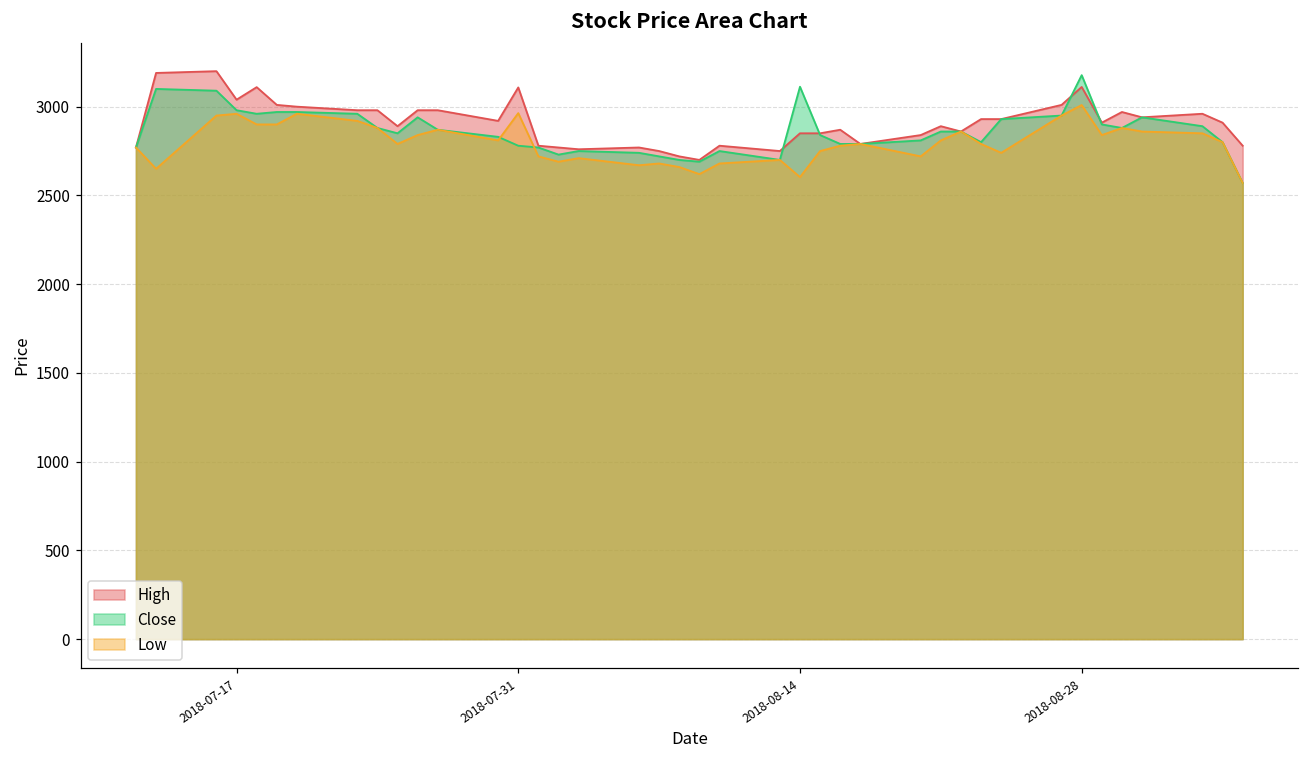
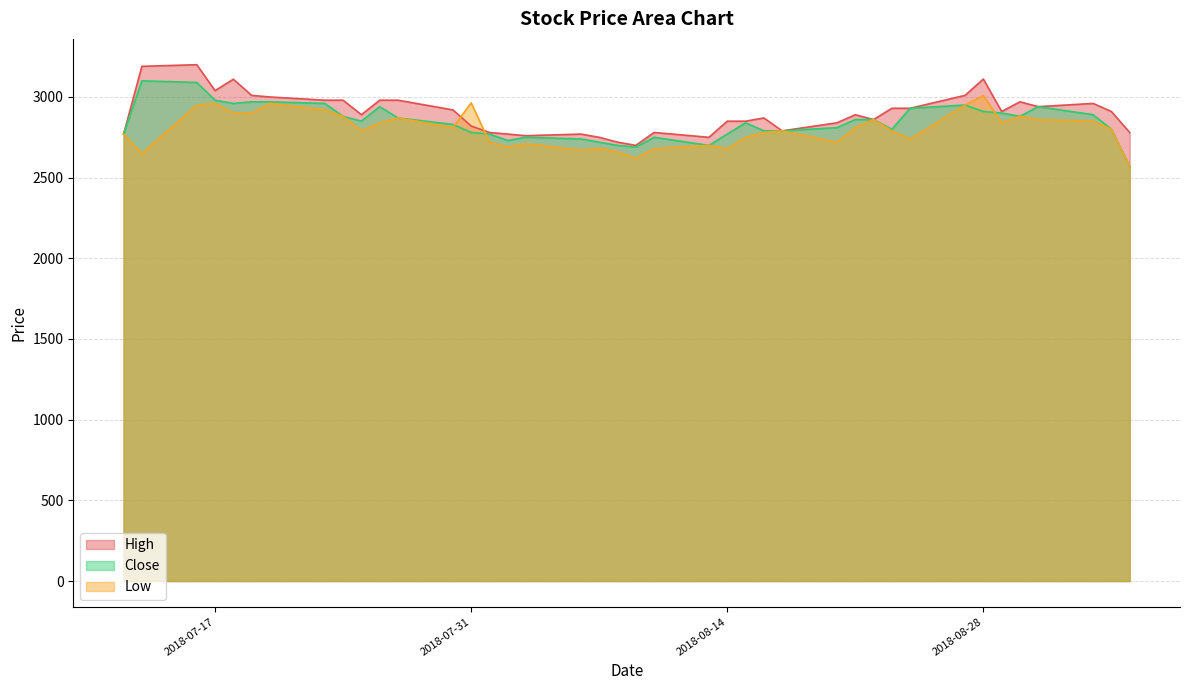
  {
    "High": {
      "2018-07-17": 3040,
-     "2018-07-31": 3110,
+     "2018-07-31": 2820,
      "2018-08-14": 2850,
      "2018-08-28": 3110
    },
    "Close": {
      "2018-07-17": 2980,
      "2018-07-31": 2780,
-     "2018-08-14": 3110,
-     "2018-08-28": 3180
+     "2018-08-14": 2770,
+     "2018-08-28": 2910
    },
    "Low": {
      "2018-07-17": 2960,
      "2018-07-31": 2960,
-     "2018-08-14": 2600,
+     "2018-08-14": 2680,
      "2018-08-28": 3010
    }
  }
